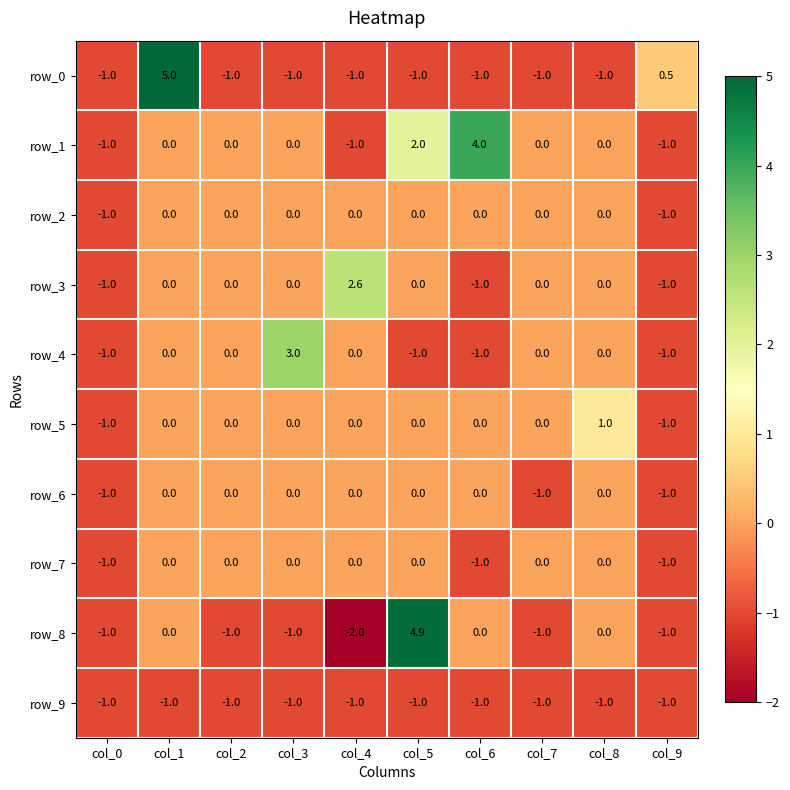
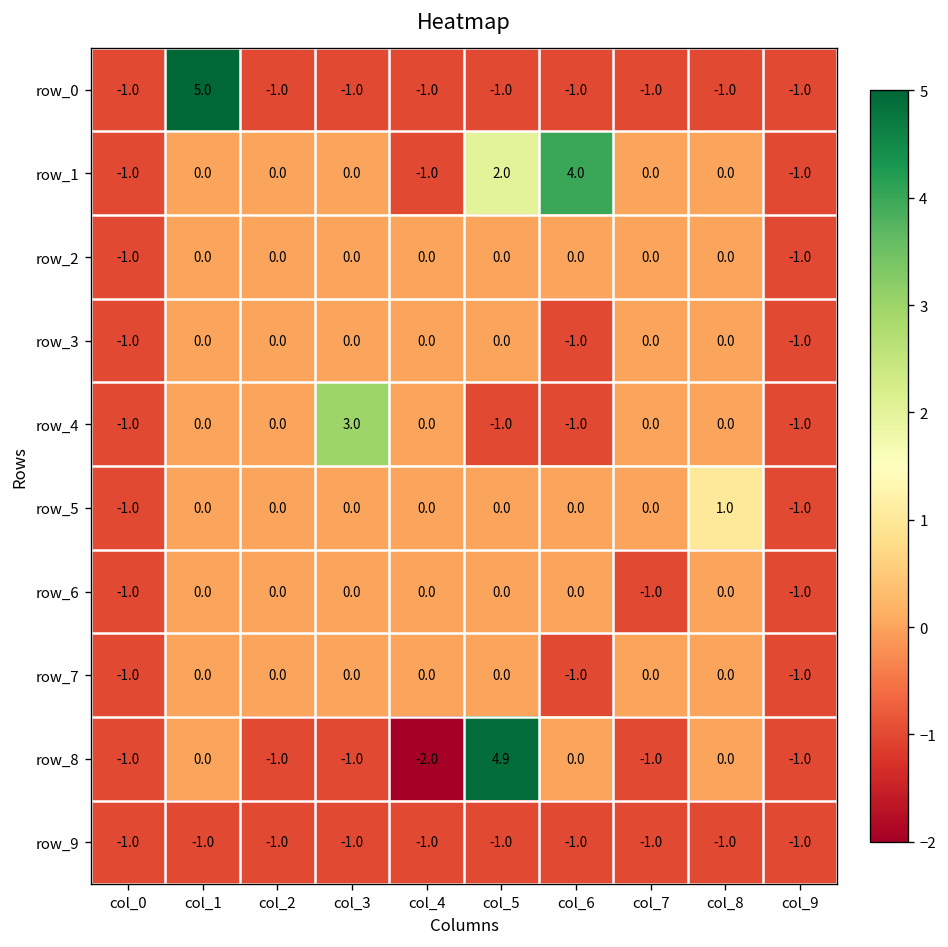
  {
    "row_0": {
      "col_0": -1.0,
      "col_1": 5.0,
      "col_2": -1.0,
      "col_3": -1.0,
      "col_4": -1.0,
      "col_5": -1.0,
      "col_6": -1.0,
      "col_7": -1.0,
      "col_8": -1.0,
-     "col_9": 0.5
+     "col_9": -1.0
    },
    "row_1": {
      "col_0": -1.0,
      "col_1": 0.0,
      "col_2": 0.0,
      "col_3": 0.0,
      "col_4": -1.0,
      "col_5": 2.0,
      "col_6": 4.0,
      "col_7": 0.0,
      "col_8": 0.0,
      "col_9": -1.0
    },
    "row_2": {
      "col_0": -1.0,
      "col_1": 0.0,
      "col_2": 0.0,
      "col_3": 0.0,
      "col_4": 0.0,
      "col_5": 0.0,
      "col_6": 0.0,
      "col_7": 0.0,
      "col_8": 0.0,
      "col_9": -1.0
    },
    "row_3": {
      "col_0": -1.0,
      "col_1": 0.0,
      "col_2": 0.0,
      "col_3": 0.0,
-     "col_4": 2.6,
+     "col_4": 0.0,
      "col_5": 0.0,
      "col_6": -1.0,
      "col_7": 0.0,
      "col_8": 0.0,
      "col_9": -1.0
    },
    "row_4": {
      "col_0": -1.0,
      "col_1": 0.0,
      "col_2": 0.0,
      "col_3": 3.0,
      "col_4": 0.0,
      "col_5": -1.0,
      "col_6": -1.0,
      "col_7": 0.0,
      "col_8": 0.0,
      "col_9": -1.0
    },
    "row_5": {
      "col_0": -1.0,
      "col_1": 0.0,
      "col_2": 0.0,
      "col_3": 0.0,
      "col_4": 0.0,
      "col_5": 0.0,
      "col_6": 0.0,
      "col_7": 0.0,
      "col_8": 1.0,
      "col_9": -1.0
    },
    "row_6": {
      "col_0": -1.0,
      "col_1": 0.0,
      "col_2": 0.0,
      "col_3": 0.0,
      "col_4": 0.0,
      "col_5": 0.0,
      "col_6": 0.0,
      "col_7": -1.0,
      "col_8": 0.0,
      "col_9": -1.0
    },
    "row_7": {
      "col_0": -1.0,
      "col_1": 0.0,
      "col_2": 0.0,
      "col_3": 0.0,
      "col_4": 0.0,
      "col_5": 0.0,
      "col_6": -1.0,
      "col_7": 0.0,
      "col_8": 0.0,
      "col_9": -1.0
    },
    "row_8": {
      "col_0": -1.0,
      "col_1": 0.0,
      "col_2": -1.0,
      "col_3": -1.0,
      "col_4": -2.0,
      "col_5": 4.9,
      "col_6": 0.0,
      "col_7": -1.0,
      "col_8": 0.0,
      "col_9": -1.0
    },
    "row_9": {
      "col_0": -1.0,
      "col_1": -1.0,
      "col_2": -1.0,
      "col_3": -1.0,
      "col_4": -1.0,
      "col_5": -1.0,
      "col_6": -1.0,
      "col_7": -1.0,
      "col_8": -1.0,
      "col_9": -1.0
    }
  }
